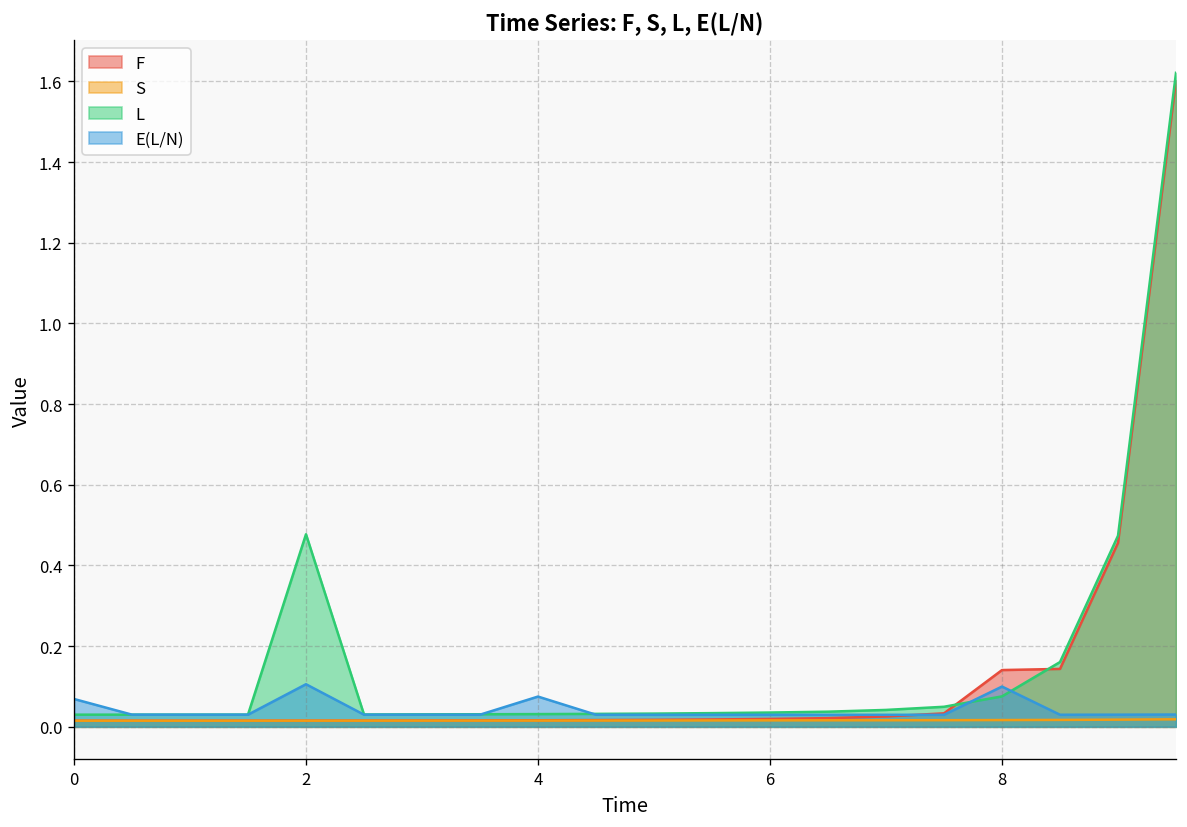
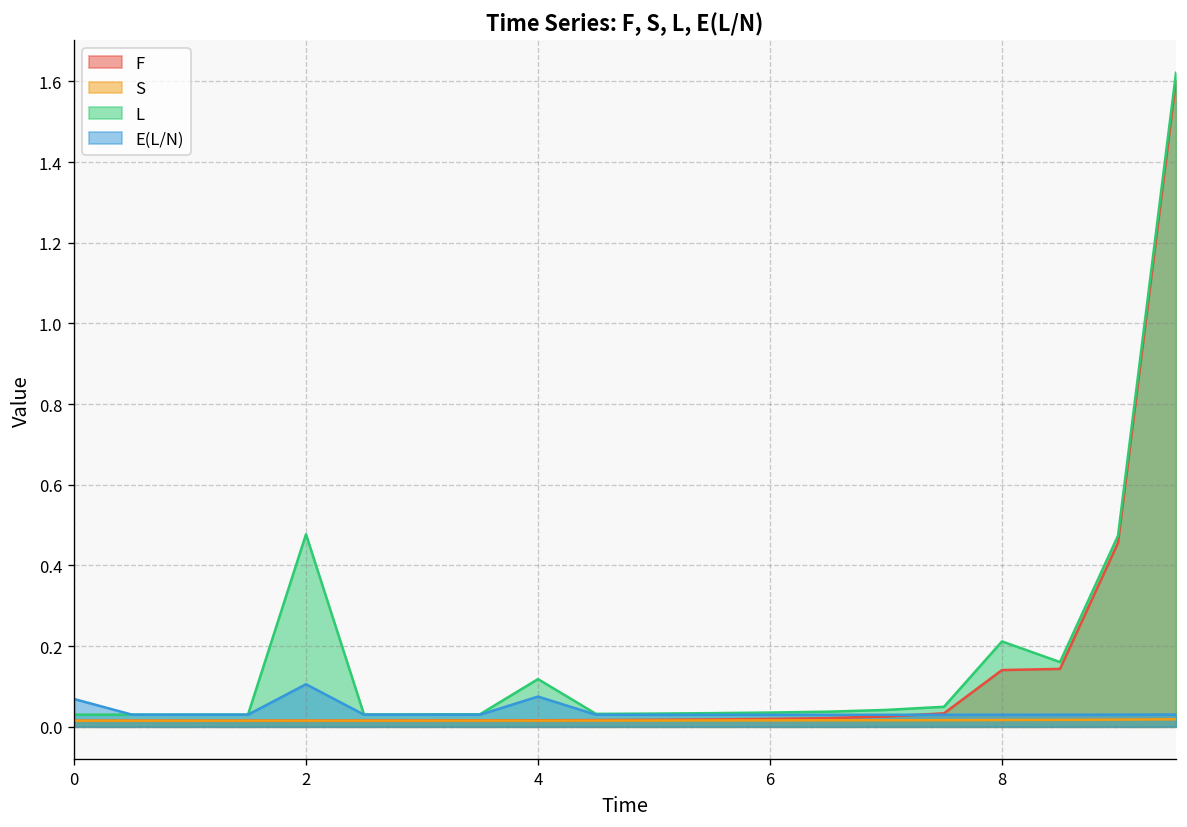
  {
    "F": {
      "8": 0.14
    },
    "S": {
      "8": 0.02
    },
    "L": {
      "0": 0.03,
      "2": 0.48,
-     "4": 0.03,
-     "8": 0.08
+     "4": 0.12,
+     "8": 0.21
    },
    "E(L/N)": {
      "0": 0.07,
      "2": 0.11,
      "4": 0.07,
-     "8": 0.10
+     "8": 0.03
    }
  }
